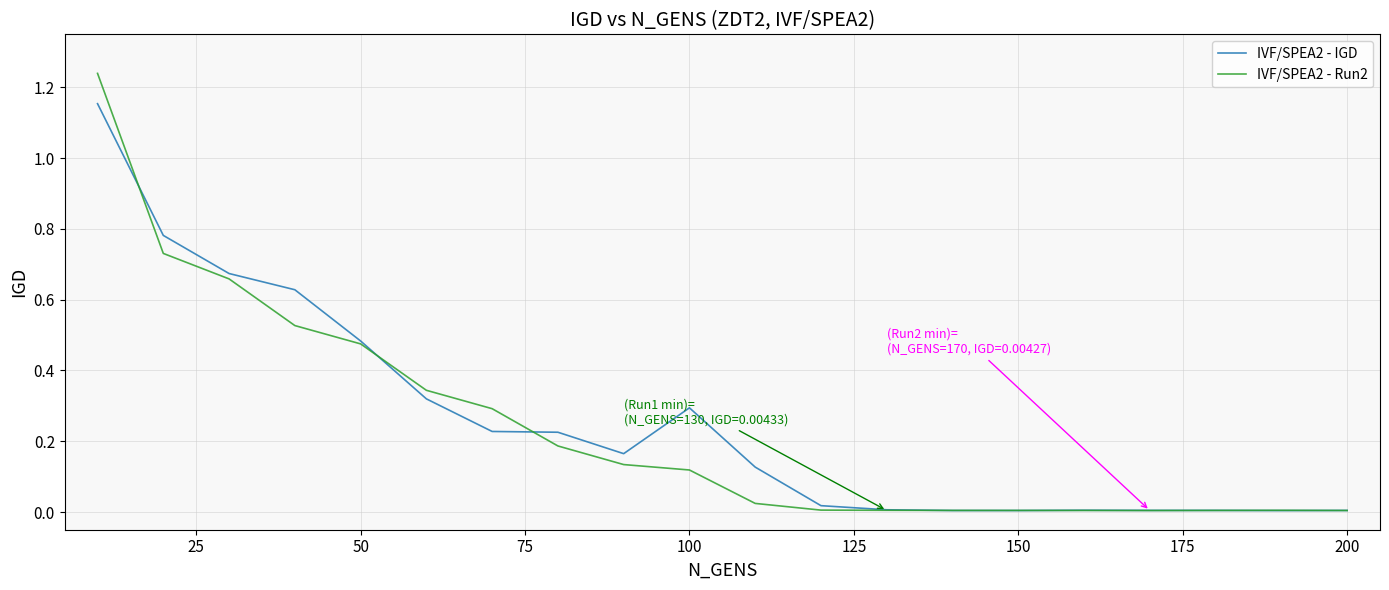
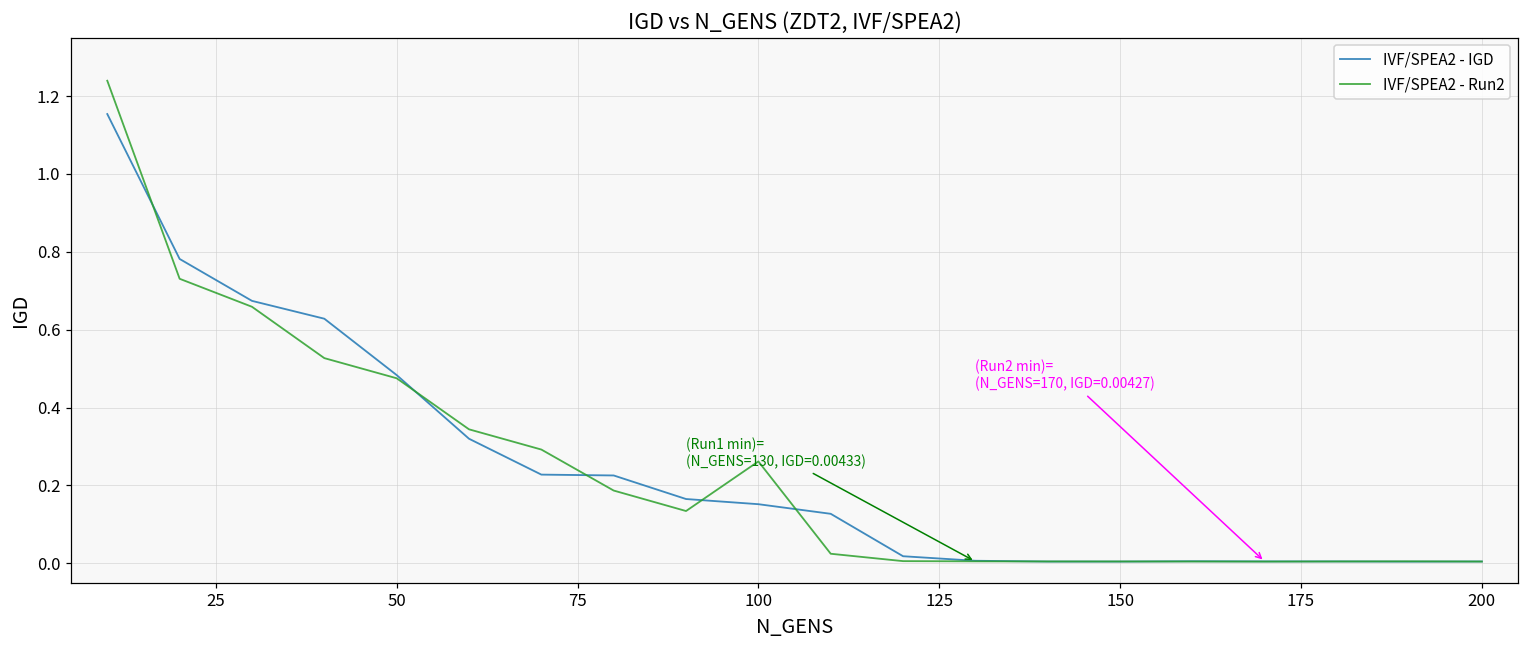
  {
    "IVF/SPEA2 - IGD": {
      "50": 0.48,
-     "100": 0.29
+     "100": 0.15
    },
    "IVF/SPEA2 - Run2": {
      "50": 0.48,
-     "100": 0.12
+     "100": 0.26
    }
  }
